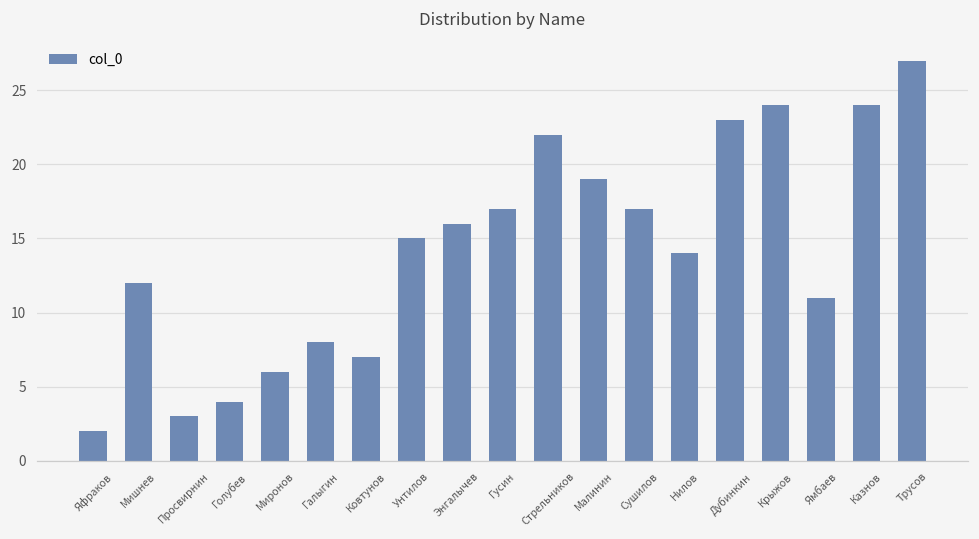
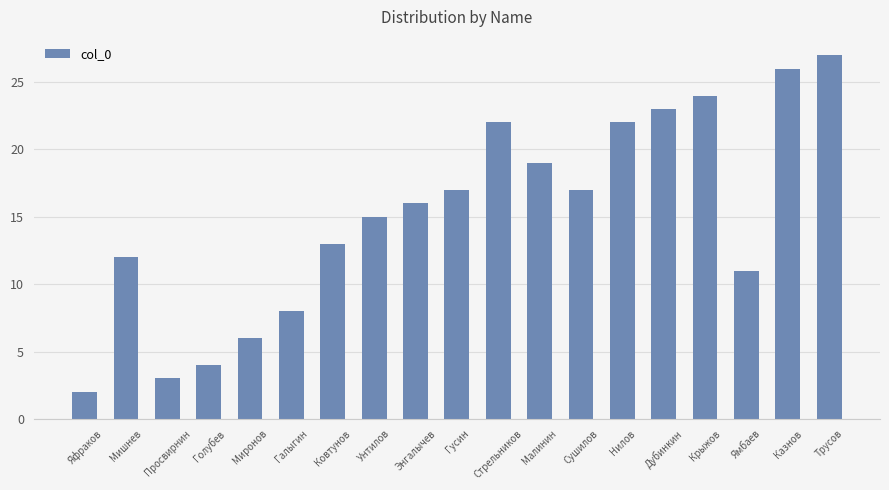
  {
    "Яфраков": 2,
    "Мишнев": 12,
    "Просвирнин": 3,
    "Голубев": 4,
    "Миронов": 6,
    "Галыгин": 8,
-   "Ковтунов": 7,
+   "Ковтунов": 13,
    "Унтилов": 15,
    "Энгалычев": 16,
    "Гусин": 17,
    "Стрельников": 22,
    "Малинин": 19,
    "Сушилов": 17,
-   "Нилов": 14,
+   "Нилов": 22,
    "Дубинкин": 23,
    "Крыжов": 24,
    "Ямбаев": 11,
-   "Казнов": 24,
+   "Казнов": 26,
    "Трусов": 27
  }
